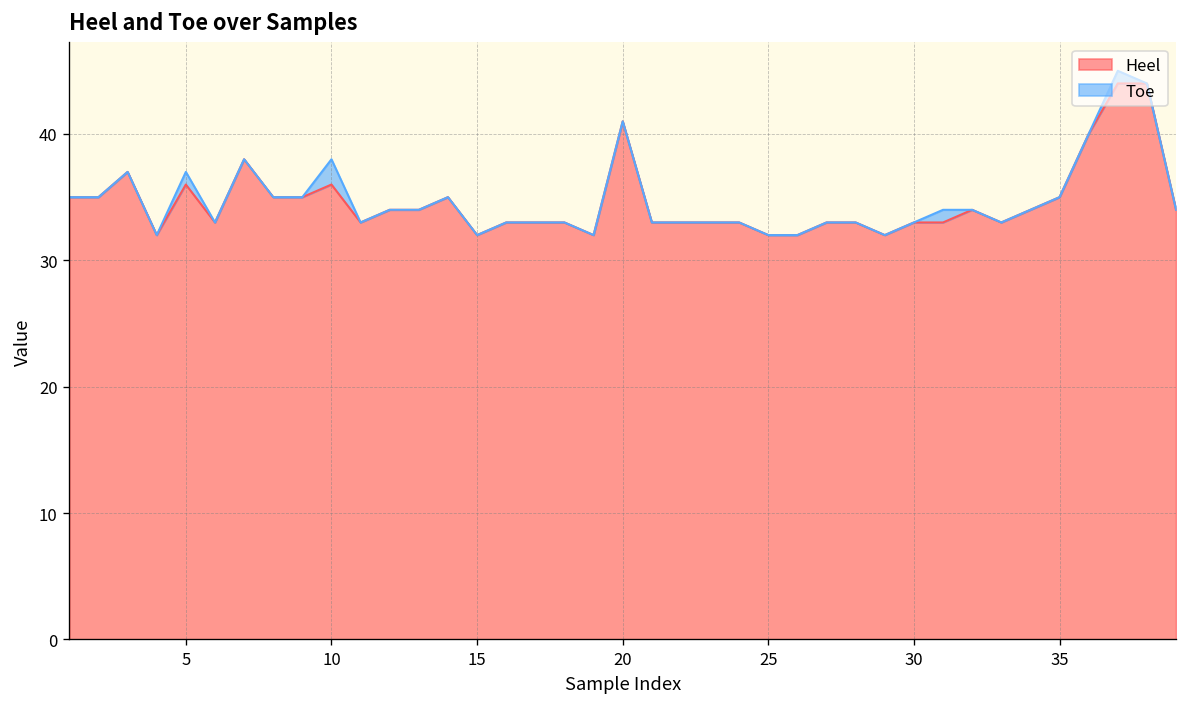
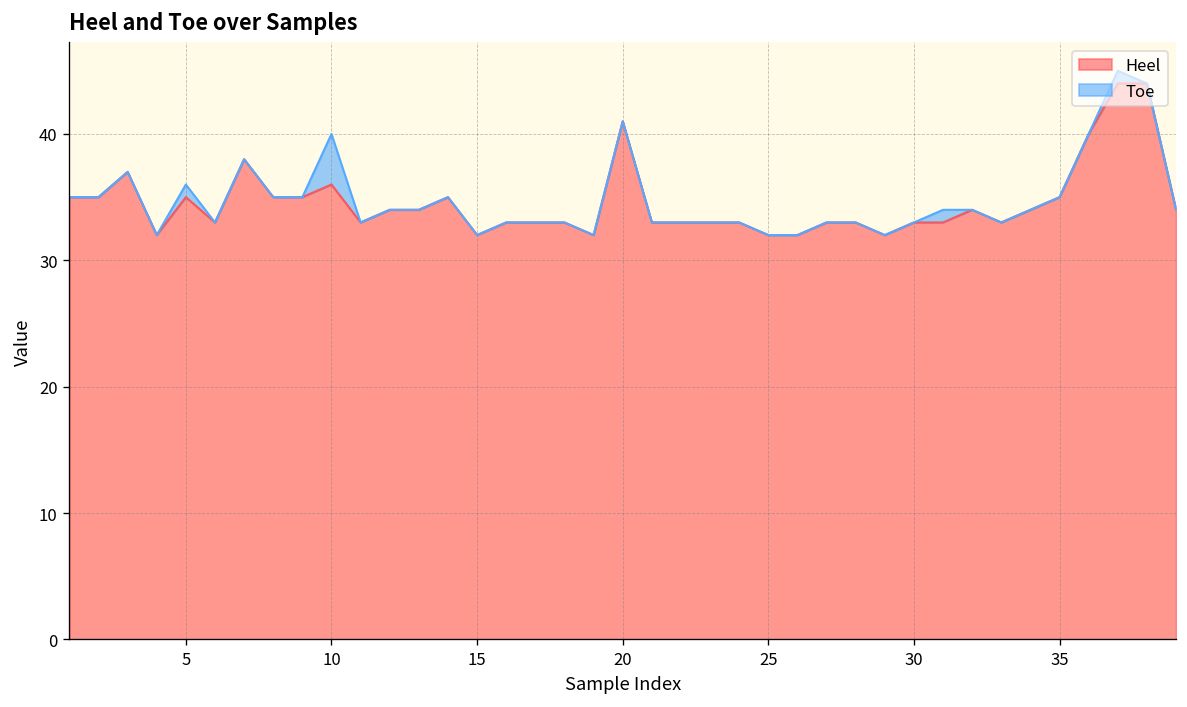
  {
    "Heel": {
-     "5": 36,
+     "5": 35,
      "10": 36
    },
    "Toe": {
      "5": 1,
-     "10": 2
+     "10": 4
    }
  }
